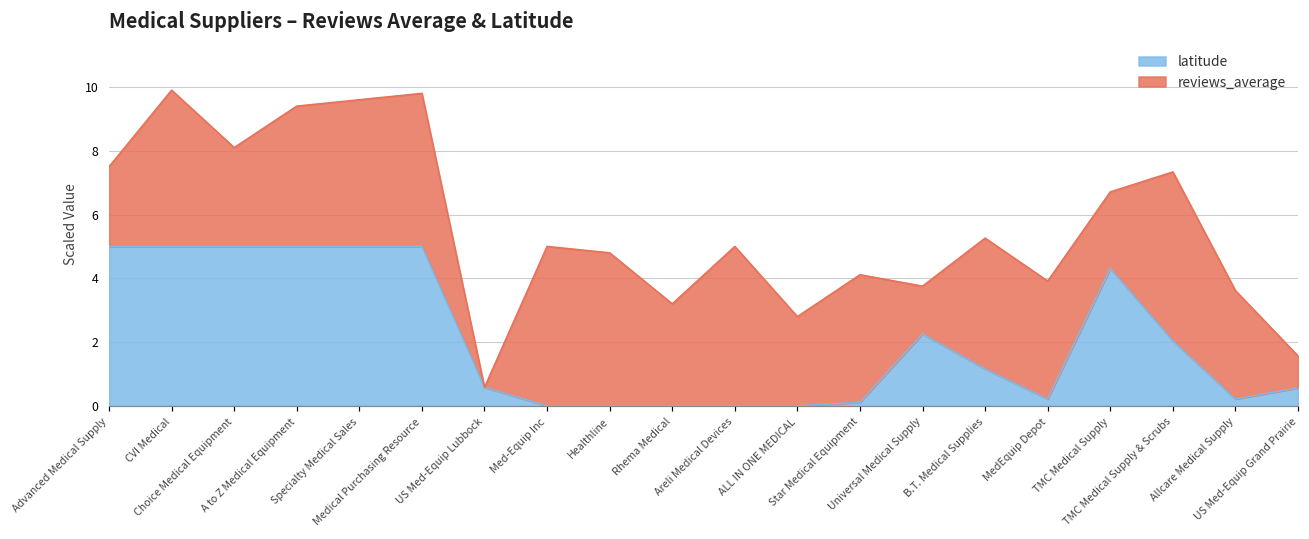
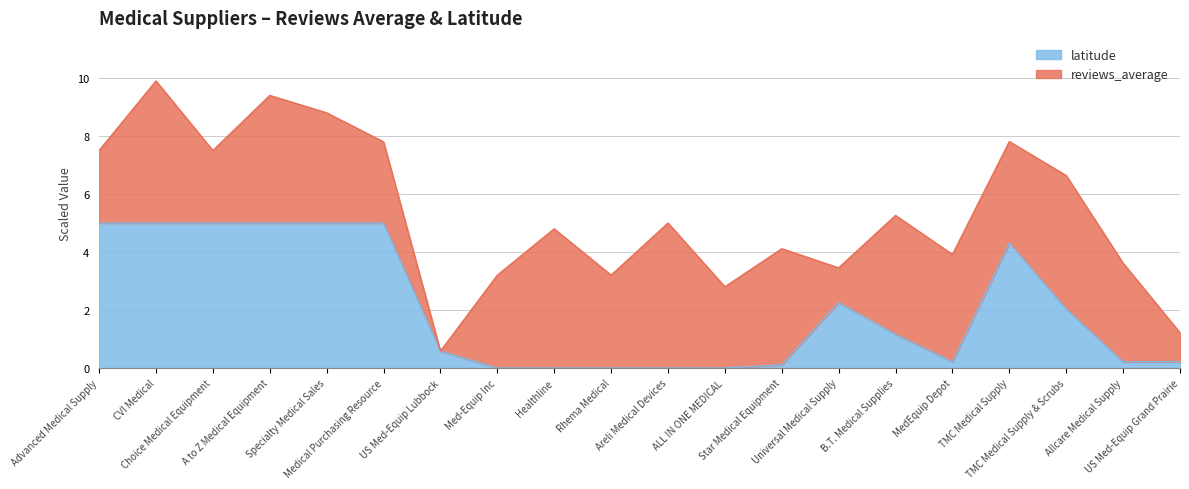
  {
    "latitude": {
      "Advanced Medical Supply": 5.0,
      "CVI Medical": 5.0,
      "Choice Medical Equipment": 5.0,
      "A to Z Medical Equipment": 5.0,
      "Specialty Medical Sales": 5.0,
      "Medical Purchasing Resource": 5.0,
      "Med-Equip Inc": 0.0,
      "Healthline": 0.0,
      "Rhema Medical": 0.0,
      "Areli Medical Devices": 0.0,
      "ALL IN ONE MEDICAL": 0.0,
      "Star Medical Equipment": 0.1,
      "Universal Medical Supply": 2.3,
      "B.T. Medical Supplies": 1.2,
      "MedEquip Depot": 0.2,
      "TMC Medical Supply": 4.3,
      "TMC Medical Supply & Scrubs": 2.0,
      "Allcare Medical Supply": 0.2,
-     "US Med-Equip Grand Prairie": 0.6
+     "US Med-Equip Grand Prairie": 0.2
    },
    "reviews_average": {
      "Advanced Medical Supply": 2.5,
      "CVI Medical": 4.9,
-     "Choice Medical Equipment": 3.1,
+     "Choice Medical Equipment": 2.5,
      "A to Z Medical Equipment": 4.4,
-     "Specialty Medical Sales": 4.6,
-     "Medical Purchasing Resource": 4.8,
-     "Med-Equip Inc": 5.0,
+     "Specialty Medical Sales": 3.8,
+     "Medical Purchasing Resource": 2.8,
+     "Med-Equip Inc": 3.2,
      "Healthline": 4.8,
      "Rhema Medical": 3.2,
      "Areli Medical Devices": 5.0,
      "ALL IN ONE MEDICAL": 2.8,
      "Star Medical Equipment": 4.0,
-     "Universal Medical Supply": 1.5,
+     "Universal Medical Supply": 1.2,
      "B.T. Medical Supplies": 4.1,
      "MedEquip Depot": 3.7,
-     "TMC Medical Supply": 2.4,
-     "TMC Medical Supply & Scrubs": 5.3,
+     "TMC Medical Supply": 3.5,
+     "TMC Medical Supply & Scrubs": 4.6,
      "Allcare Medical Supply": 3.4,
      "US Med-Equip Grand Prairie": 1.0
    }
  }
